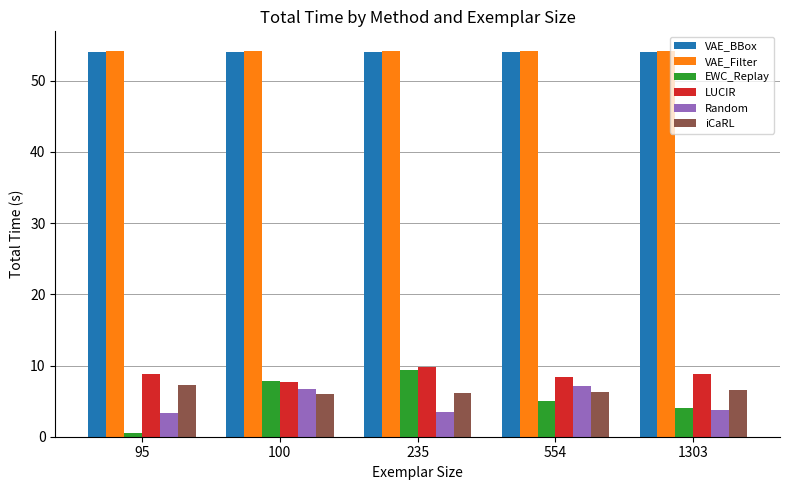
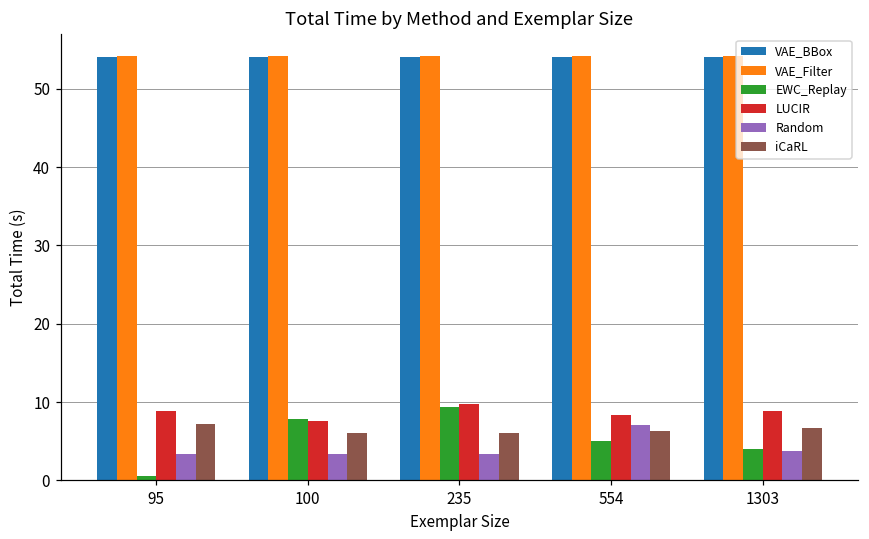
  {
    "VAE_BBox": {
      "95": 54,
      "100": 54,
      "235": 54,
      "554": 54,
      "1303": 54
    },
    "VAE_Filter": {
      "95": 54,
      "100": 54,
      "235": 54,
      "554": 54,
      "1303": 54
    },
    "EWC_Replay": {
      "95": 1,
      "100": 8,
      "235": 9,
      "554": 5,
      "1303": 4
    },
    "LUCIR": {
      "95": 9,
      "100": 8,
      "235": 10,
      "554": 8,
      "1303": 9
    },
    "Random": {
      "95": 3,
-     "100": 7,
+     "100": 3,
      "235": 3,
      "554": 7,
      "1303": 4
    },
    "iCaRL": {
      "95": 7,
      "100": 6,
      "235": 6,
      "554": 6,
      "1303": 7
    }
  }
